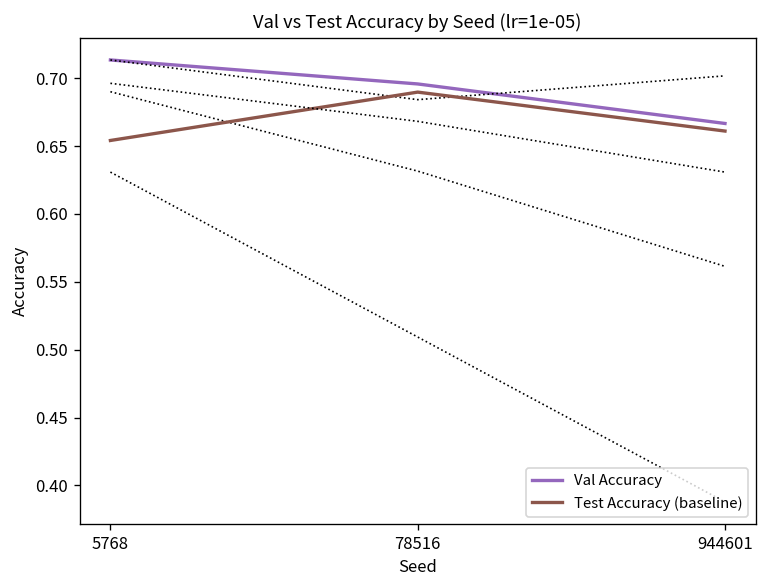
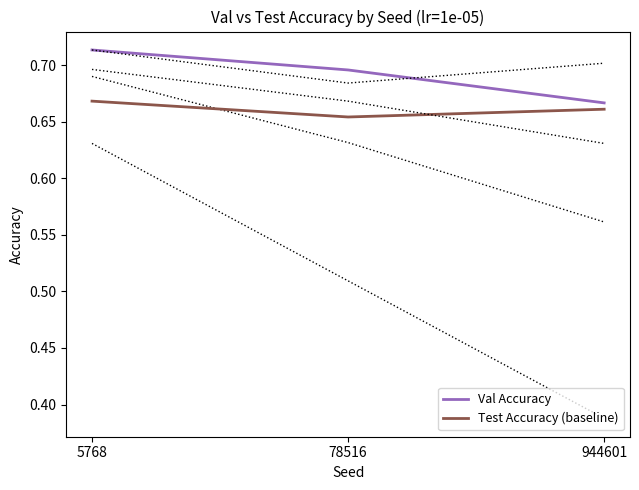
  {
    "Val Accuracy": {
      "78516": 0.696,
      "944601": 0.667
    },
    "Test Accuracy (baseline)": {
-     "5768": 0.654,
-     "78516": 0.690,
+     "5768": 0.668,
+     "78516": 0.654,
      "944601": 0.661
    }
  }
